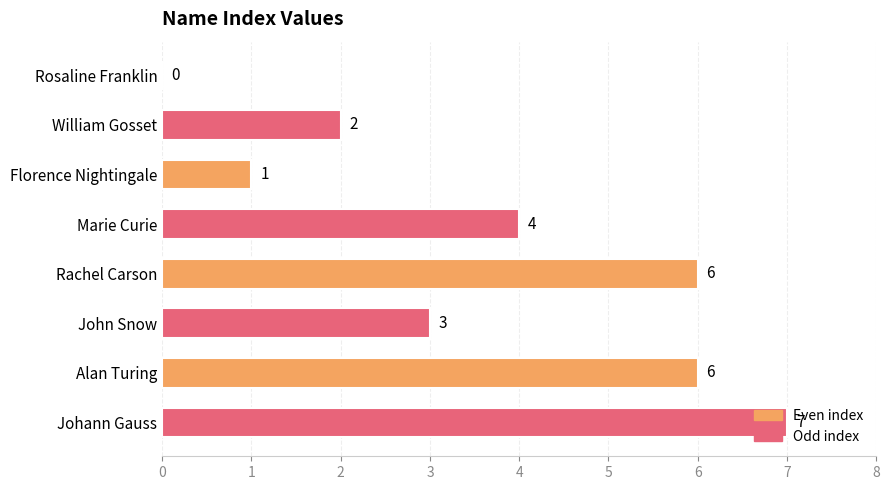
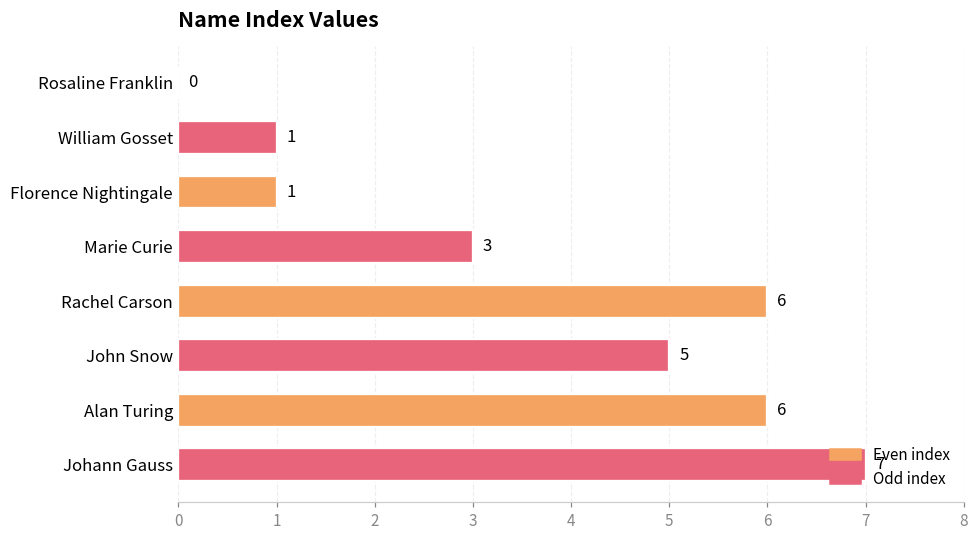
  {
    "Rosaline Franklin": 0,
-   "William Gosset": 2,
+   "William Gosset": 1,
    "Florence Nightingale": 1,
-   "Marie Curie": 4,
+   "Marie Curie": 3,
    "Rachel Carson": 6,
-   "John Snow": 3,
+   "John Snow": 5,
    "Alan Turing": 6,
    "Johann Gauss": 7
  }
